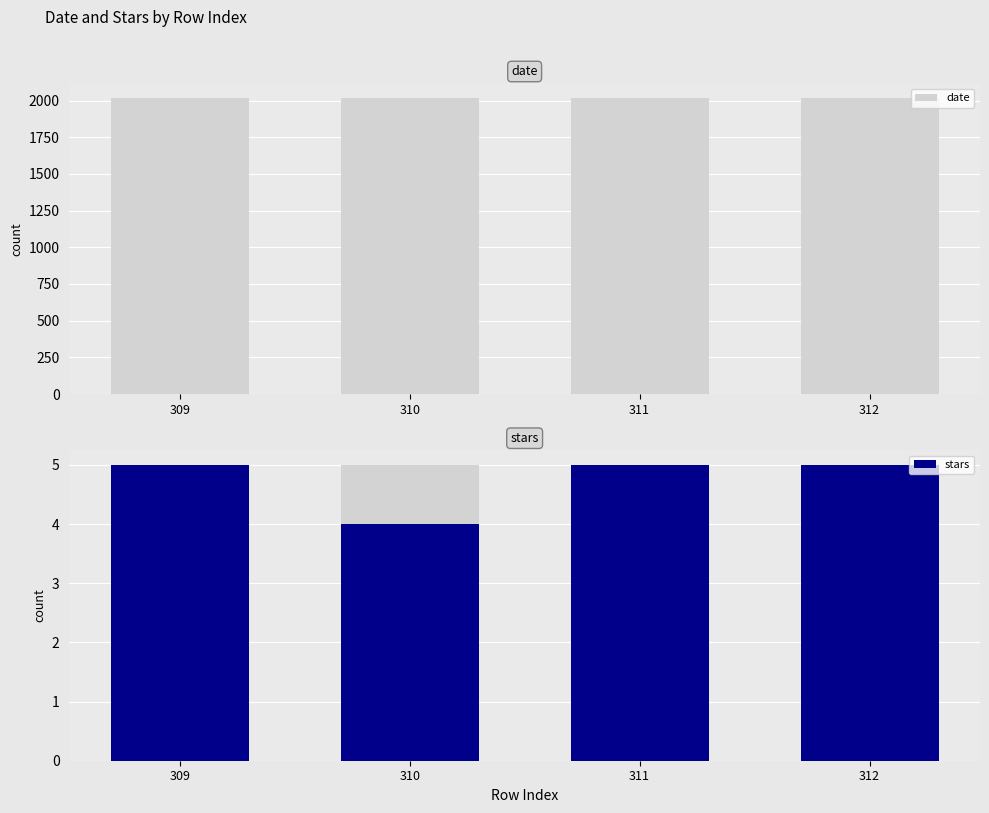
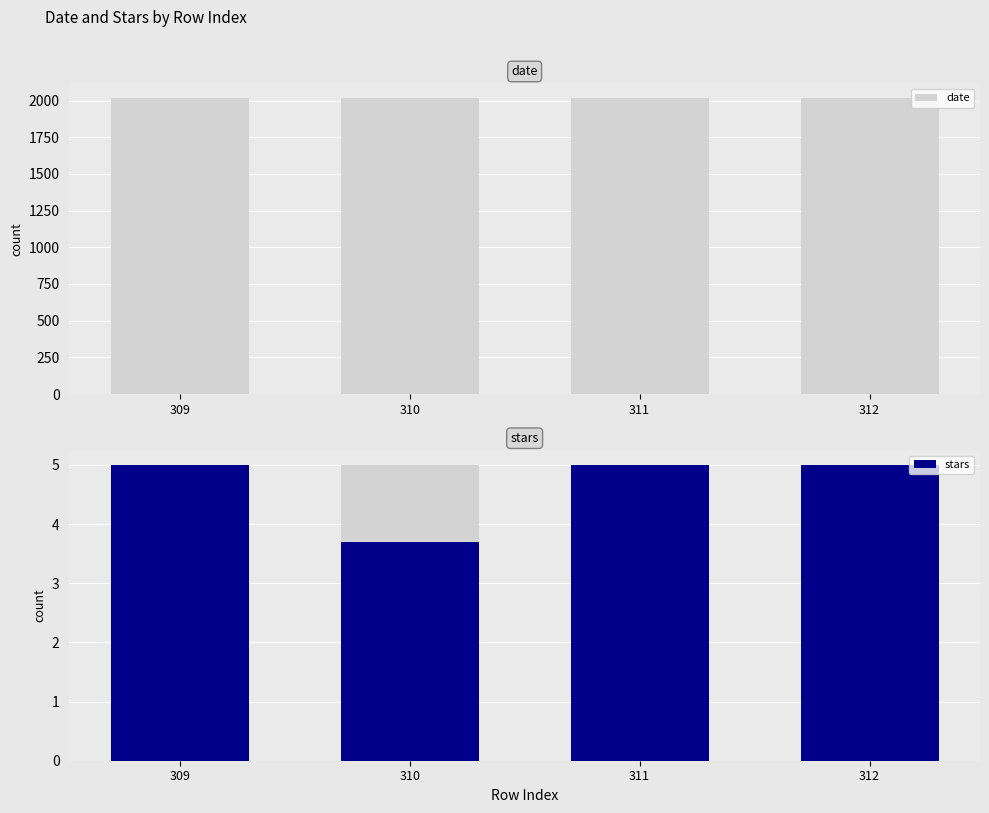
  {
    "stars": {
      "stars": {
        "309": 5.0,
-       "310": 4.0,
+       "310": 3.7,
        "311": 5.0,
        "312": 5.0
      }
    }
  }
